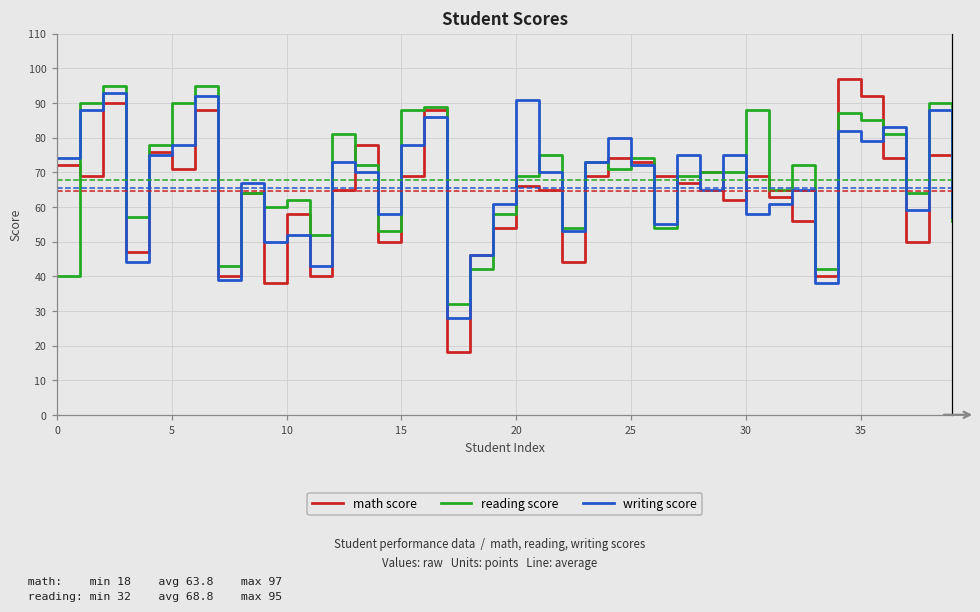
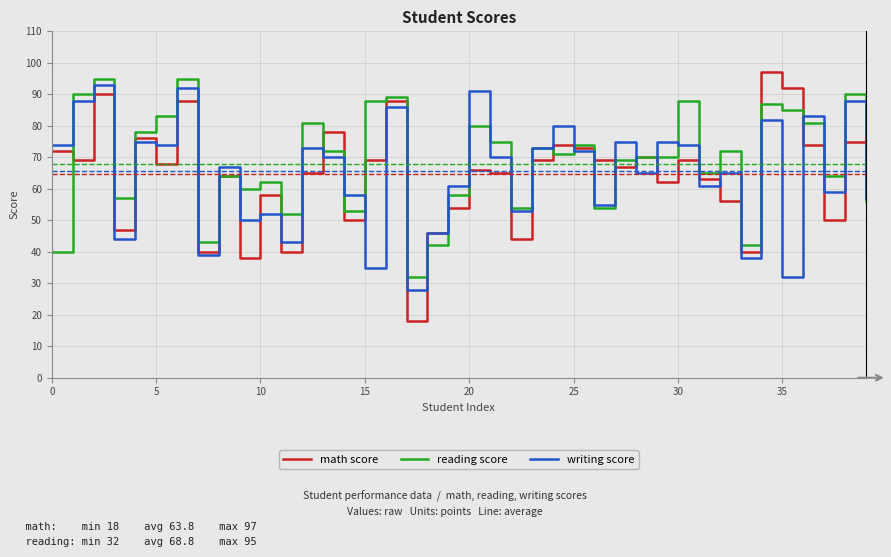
  {
    "math score": {
      "0": 72,
-     "5": 71,
+     "5": 68,
      "10": 58,
      "15": 69,
      "20": 66,
      "25": 73,
      "30": 69,
      "35": 92
    },
    "reading score": {
      "0": 40,
-     "5": 90,
+     "5": 83,
      "10": 62,
      "15": 88,
-     "20": 69,
+     "20": 80,
      "25": 74,
      "30": 88,
      "35": 85
    },
    "writing score": {
      "0": 74,
-     "5": 78,
+     "5": 74,
      "10": 52,
-     "15": 78,
+     "15": 35,
      "20": 91,
      "25": 72,
-     "30": 58,
-     "35": 79
+     "30": 74,
+     "35": 32
    }
  }
